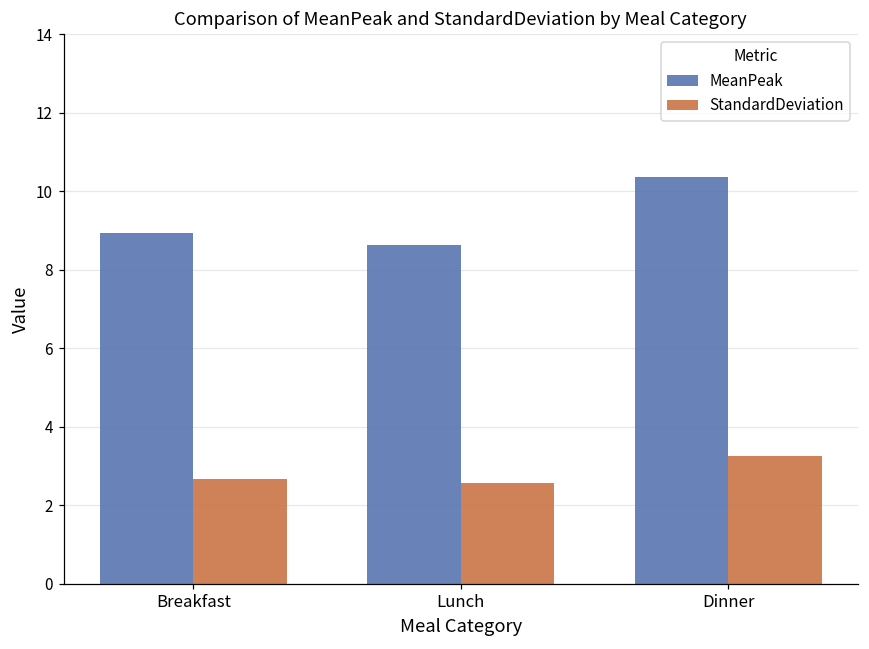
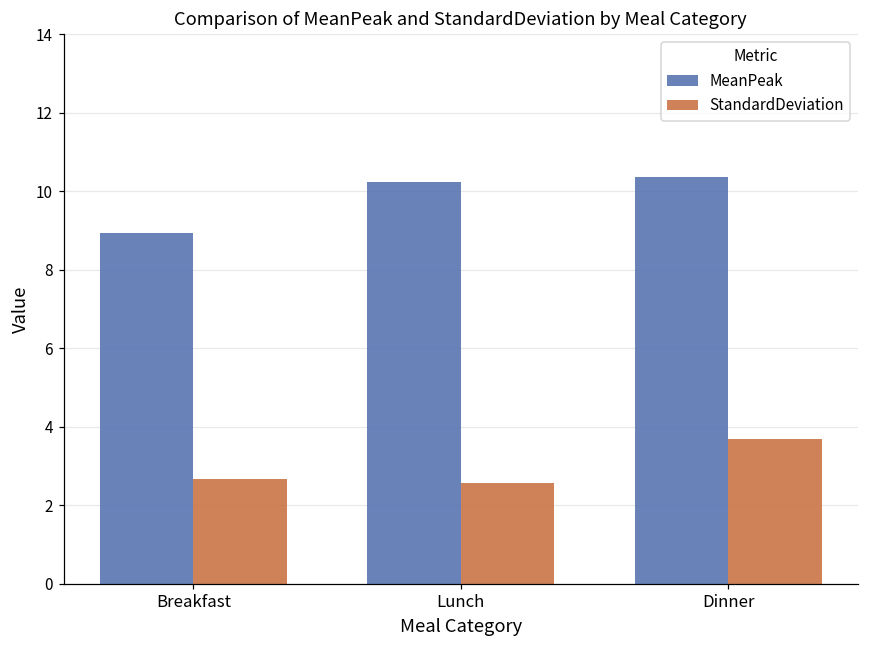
  {
    "MeanPeak": {
      "Breakfast": 8.9,
-     "Lunch": 8.6,
+     "Lunch": 10.2,
      "Dinner": 10.4
    },
    "StandardDeviation": {
      "Breakfast": 2.7,
      "Lunch": 2.6,
-     "Dinner": 3.3
+     "Dinner": 3.7
    }
  }
